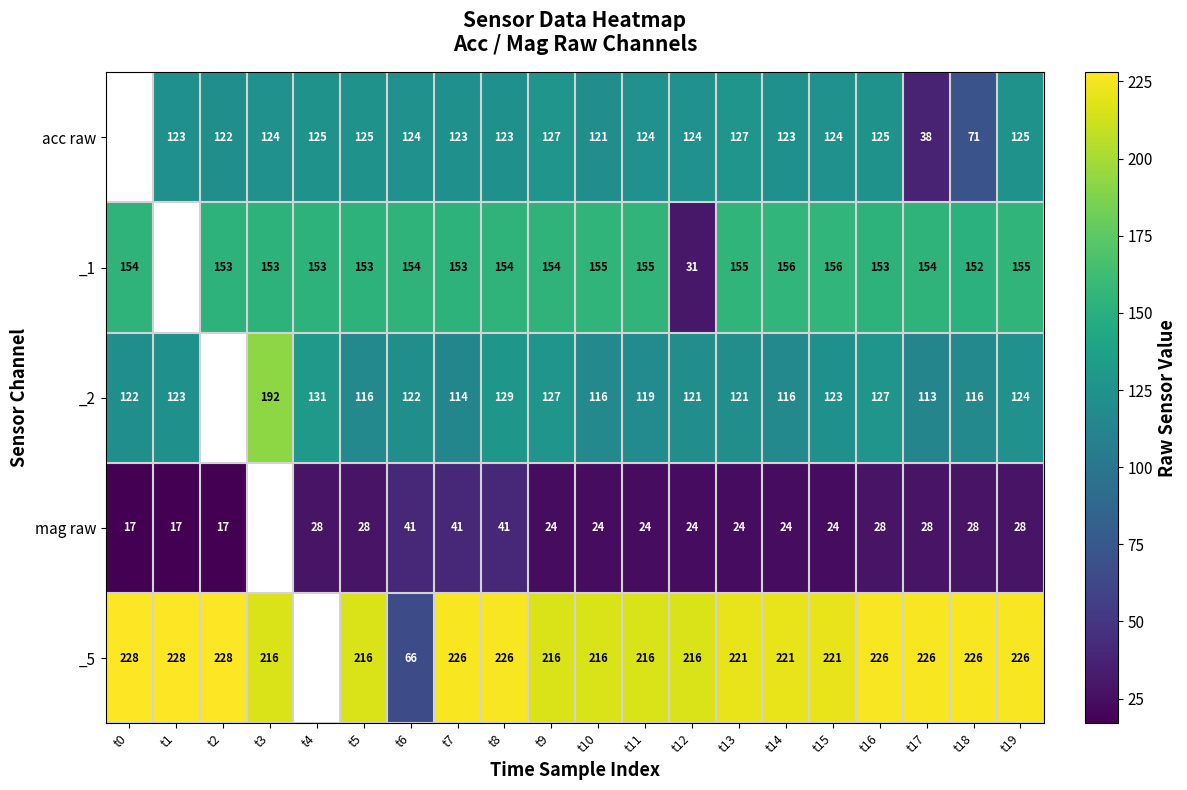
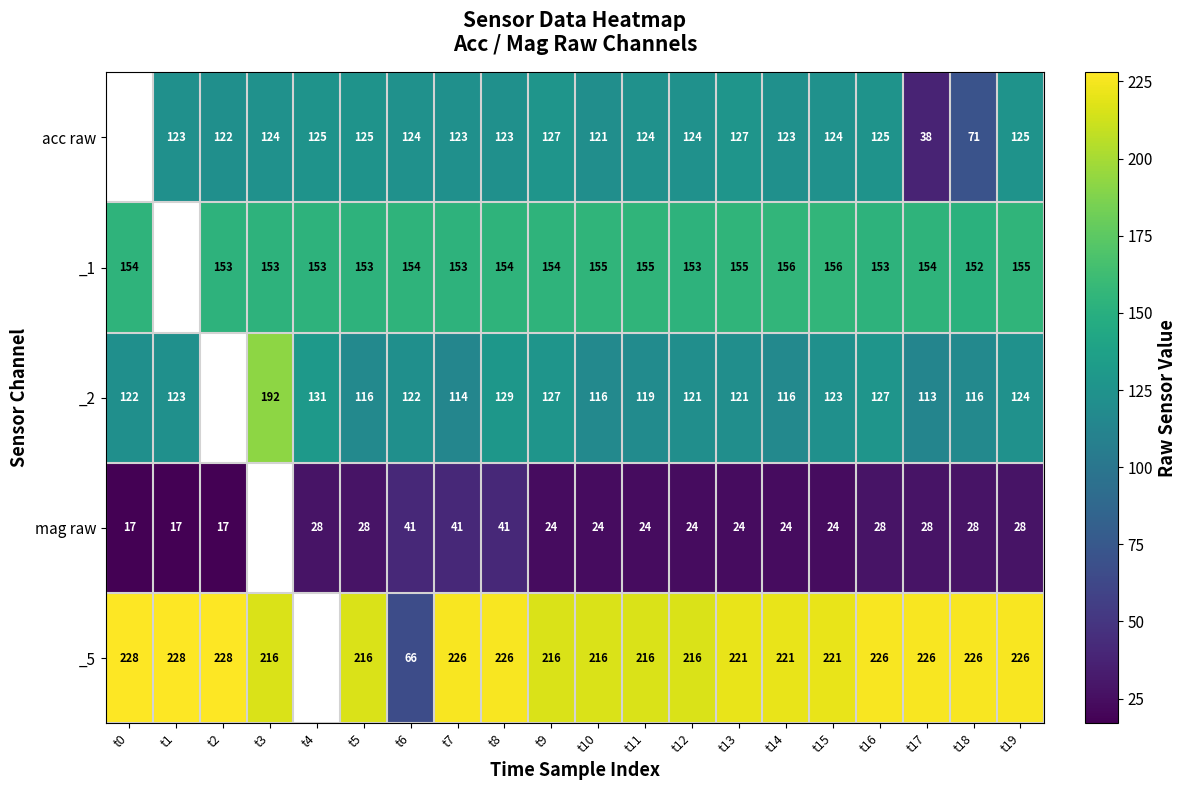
  {
    "acc raw": {
      "t1": 123,
      "t2": 122,
      "t3": 124,
      "t4": 125,
      "t5": 125,
      "t6": 124,
      "t7": 123,
      "t8": 123,
      "t9": 127,
      "t10": 121,
      "t11": 124,
      "t12": 124,
      "t13": 127,
      "t14": 123,
      "t15": 124,
      "t16": 125,
      "t17": 38,
      "t18": 71,
      "t19": 125
    },
    "_1": {
      "t0": 154,
      "t2": 153,
      "t3": 153,
      "t4": 153,
      "t5": 153,
      "t6": 154,
      "t7": 153,
      "t8": 154,
      "t9": 154,
      "t10": 155,
      "t11": 155,
-     "t12": 31,
+     "t12": 153,
      "t13": 155,
      "t14": 156,
      "t15": 156,
      "t16": 153,
      "t17": 154,
      "t18": 152,
      "t19": 155
    },
    "_2": {
      "t0": 122,
      "t1": 123,
      "t3": 192,
      "t4": 131,
      "t5": 116,
      "t6": 122,
      "t7": 114,
      "t8": 129,
      "t9": 127,
      "t10": 116,
      "t11": 119,
      "t12": 121,
      "t13": 121,
      "t14": 116,
      "t15": 123,
      "t16": 127,
      "t17": 113,
      "t18": 116,
      "t19": 124
    },
    "mag raw": {
      "t0": 17,
      "t1": 17,
      "t2": 17,
      "t4": 28,
      "t5": 28,
      "t6": 41,
      "t7": 41,
      "t8": 41,
      "t9": 24,
      "t10": 24,
      "t11": 24,
      "t12": 24,
      "t13": 24,
      "t14": 24,
      "t15": 24,
      "t16": 28,
      "t17": 28,
      "t18": 28,
      "t19": 28
    },
    "_5": {
      "t0": 228,
      "t1": 228,
      "t2": 228,
      "t3": 216,
      "t5": 216,
      "t6": 66,
      "t7": 226,
      "t8": 226,
      "t9": 216,
      "t10": 216,
      "t11": 216,
      "t12": 216,
      "t13": 221,
      "t14": 221,
      "t15": 221,
      "t16": 226,
      "t17": 226,
      "t18": 226,
      "t19": 226
    }
  }
